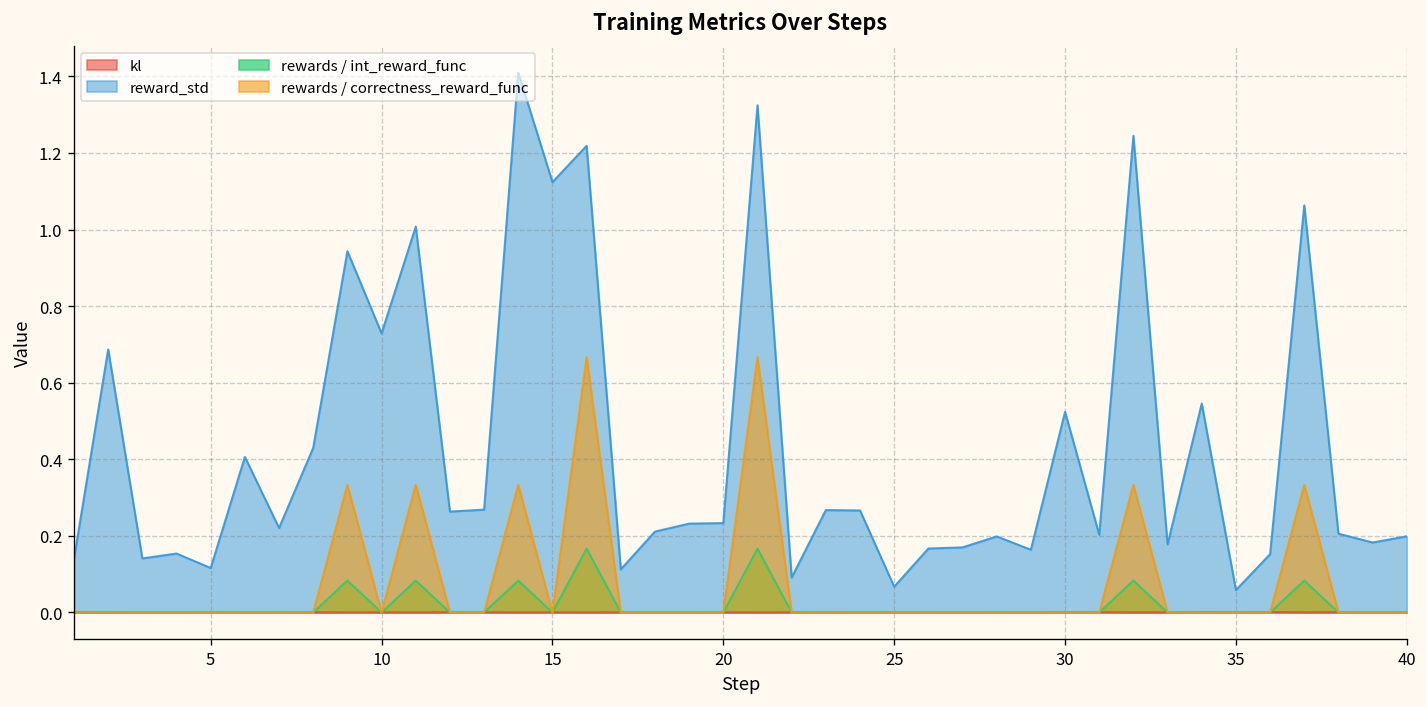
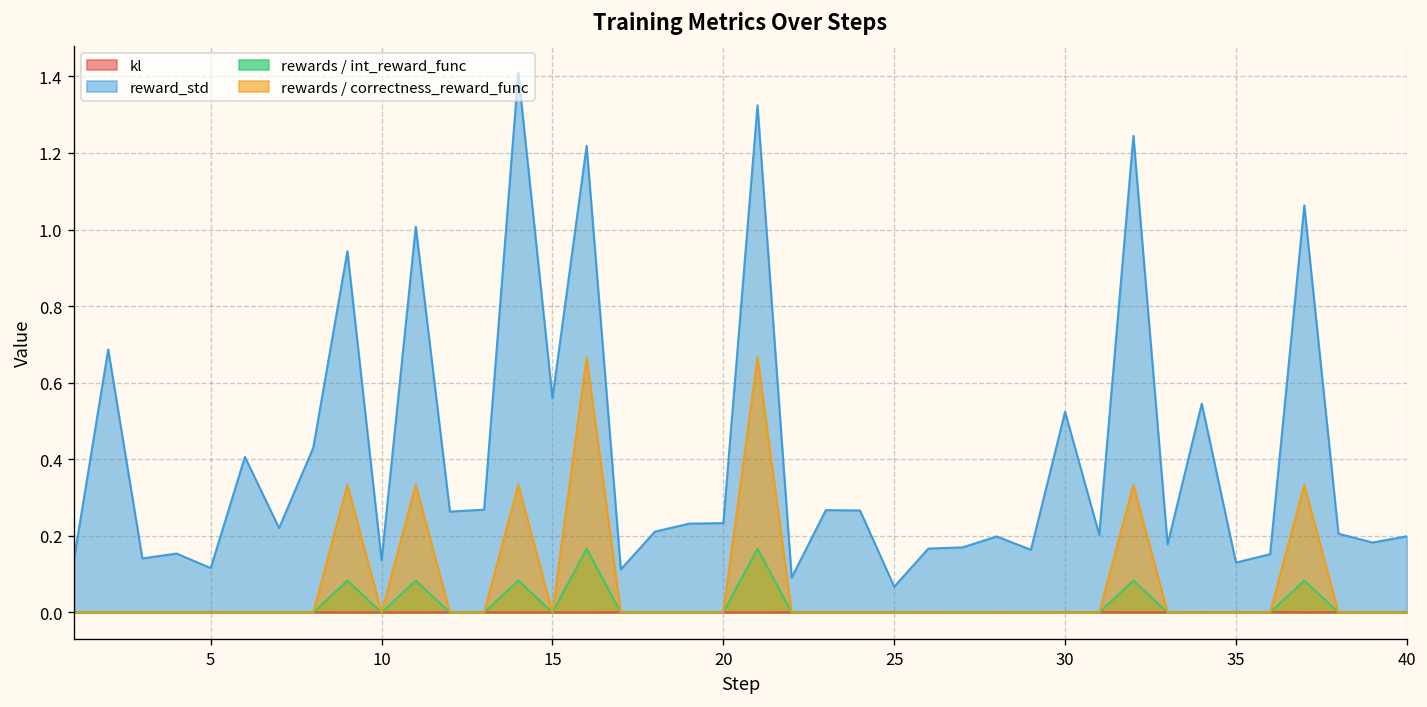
  {
    "reward_std": {
      "5": 0.12,
-     "10": 0.73,
-     "15": 1.12,
+     "10": 0.14,
+     "15": 0.56,
      "20": 0.23,
      "25": 0.07,
      "30": 0.52,
-     "35": 0.06,
+     "35": 0.13,
      "40": 0.20
    }
  }
